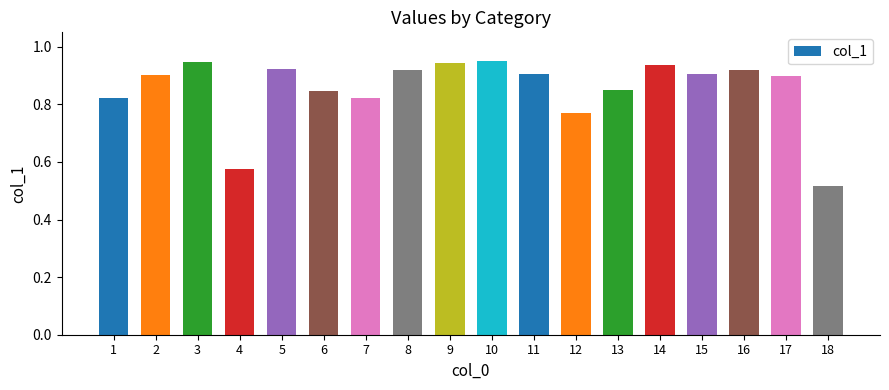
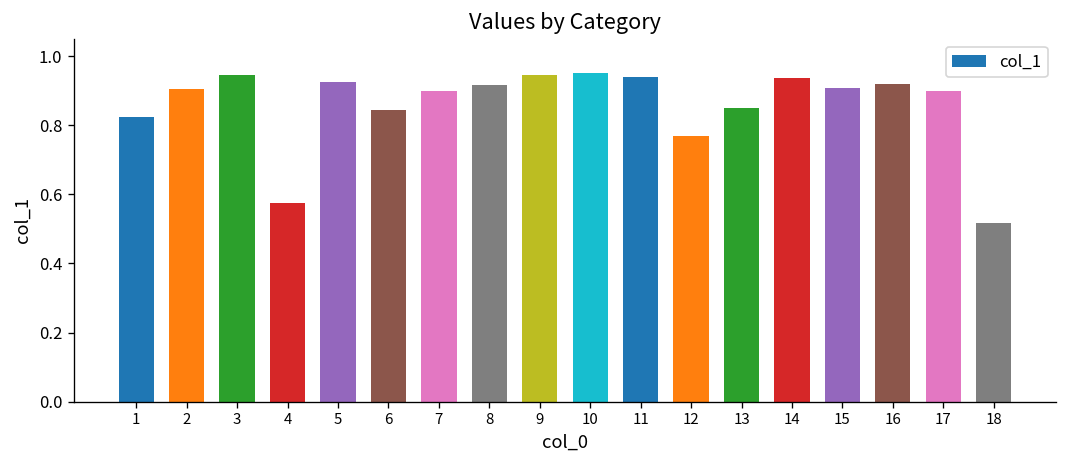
  {
    "1": 0.82,
    "2": 0.90,
    "3": 0.95,
    "4": 0.57,
    "5": 0.92,
    "6": 0.85,
-   "7": 0.82,
+   "7": 0.90,
    "8": 0.92,
    "9": 0.95,
    "10": 0.95,
-   "11": 0.90,
+   "11": 0.94,
    "12": 0.77,
    "13": 0.85,
    "14": 0.94,
    "15": 0.91,
    "16": 0.92,
    "17": 0.90,
    "18": 0.52
  }
